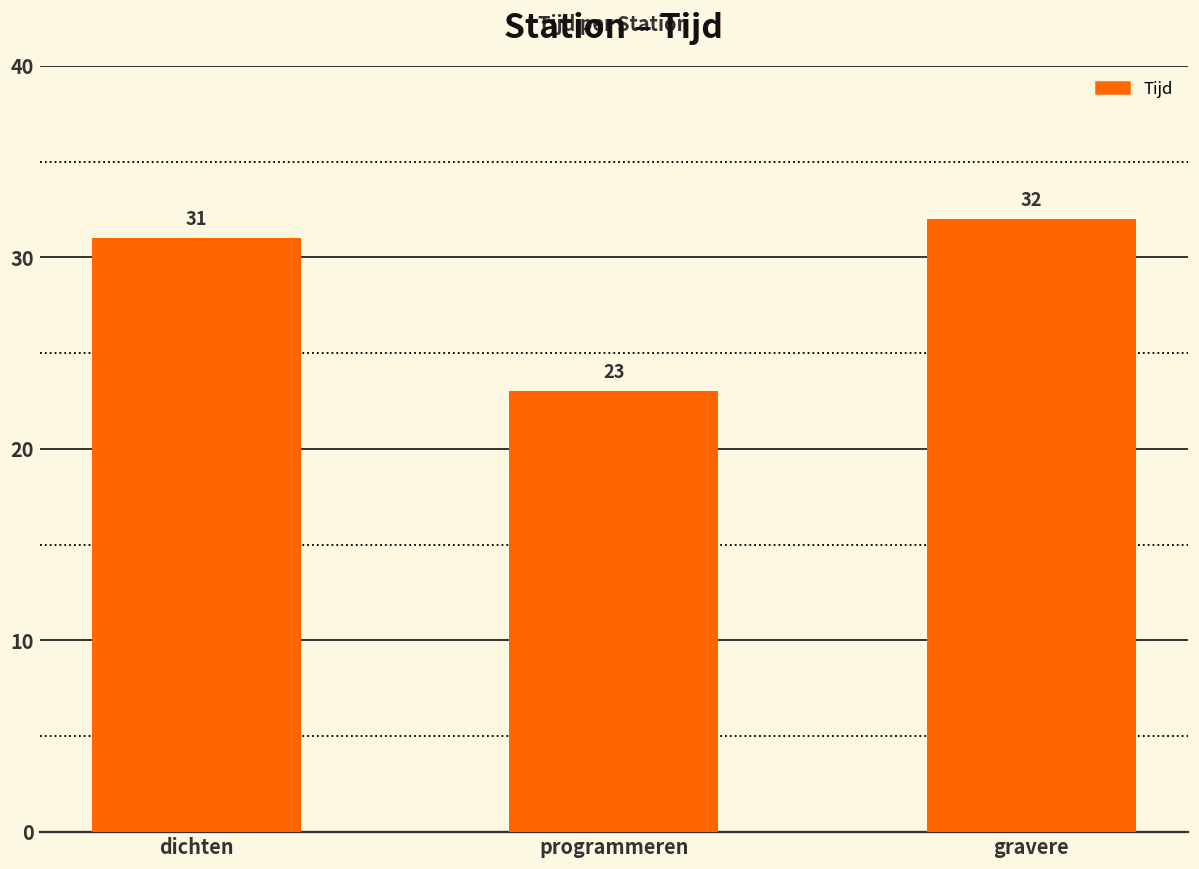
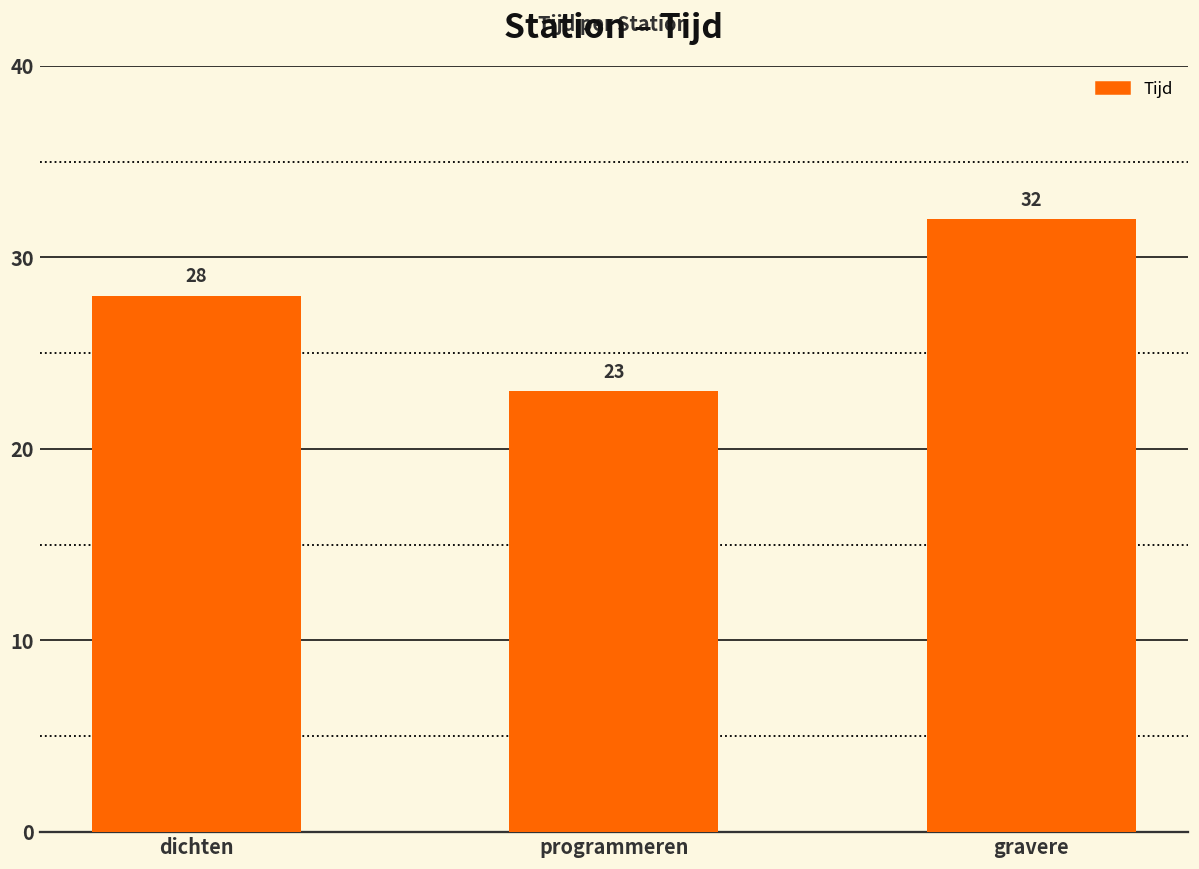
  {
-   "dichten": 31,
+   "dichten": 28,
    "programmeren": 23,
    "gravere": 32
  }
